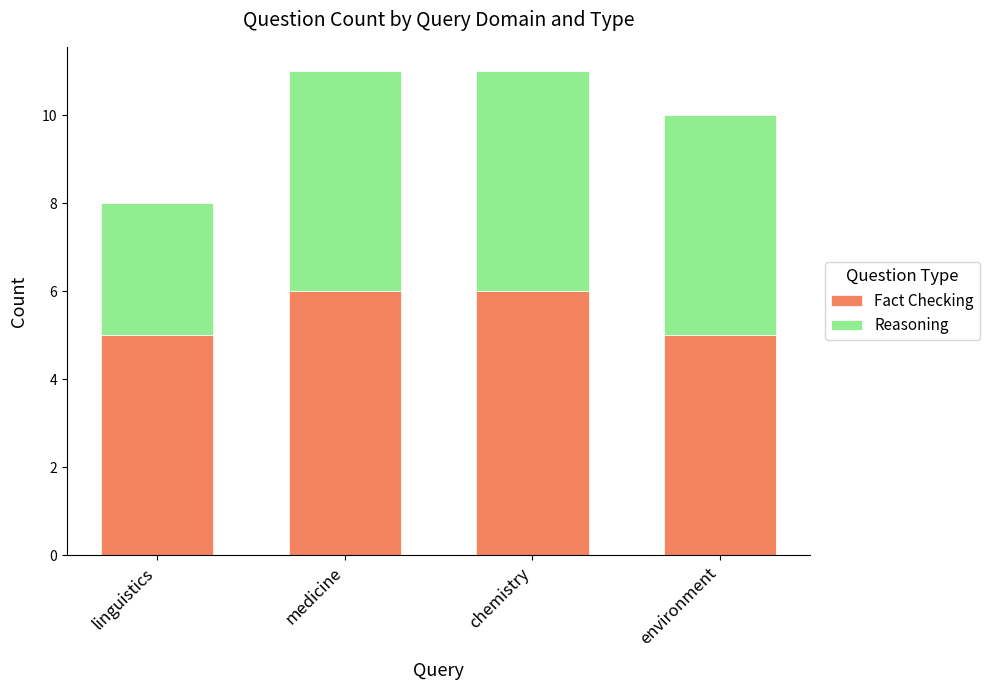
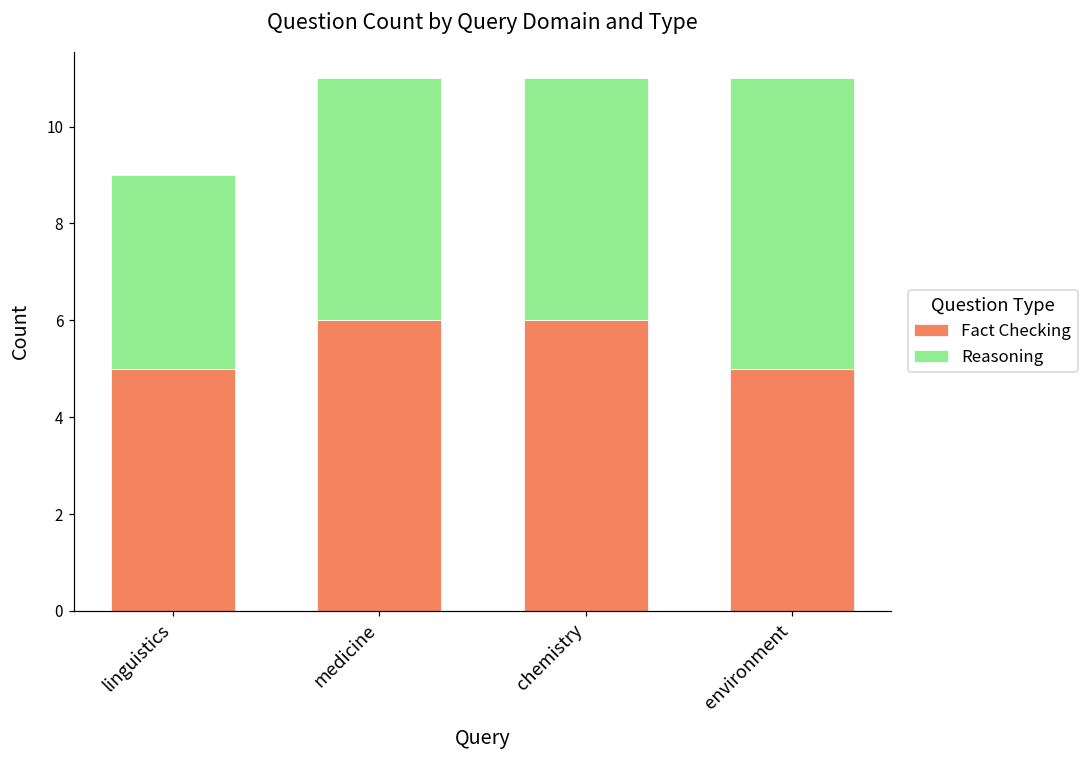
  {
    "Fact Checking": {
      "linguistics": 5,
      "medicine": 6,
      "chemistry": 6,
      "environment": 5
    },
    "Reasoning": {
-     "linguistics": 3,
+     "linguistics": 4,
      "medicine": 5,
      "chemistry": 5,
-     "environment": 5
+     "environment": 6
    }
  }
